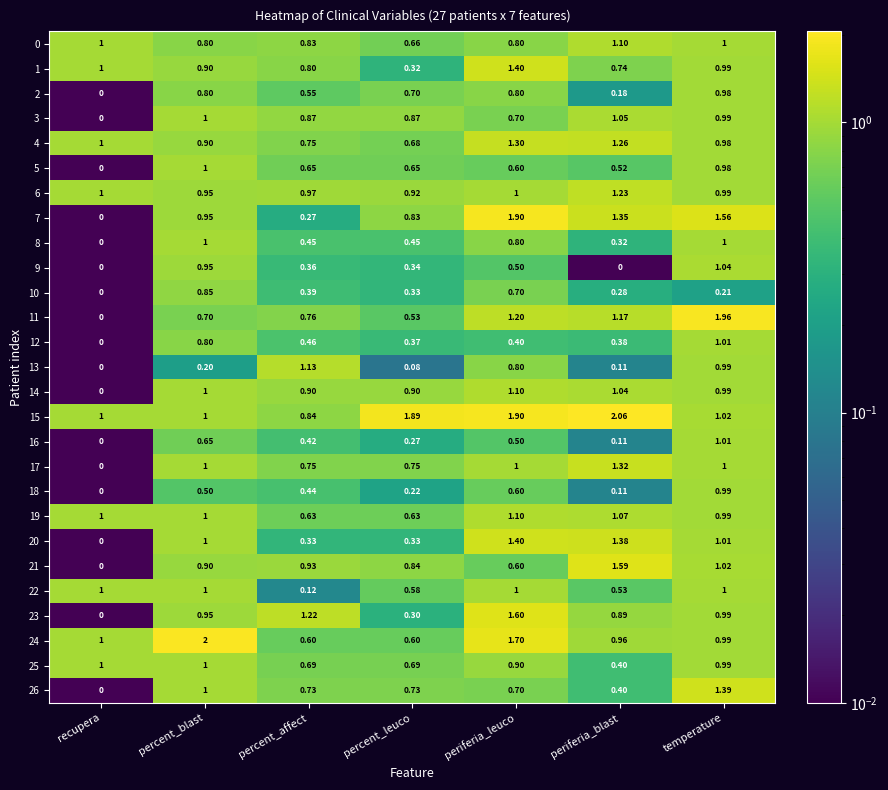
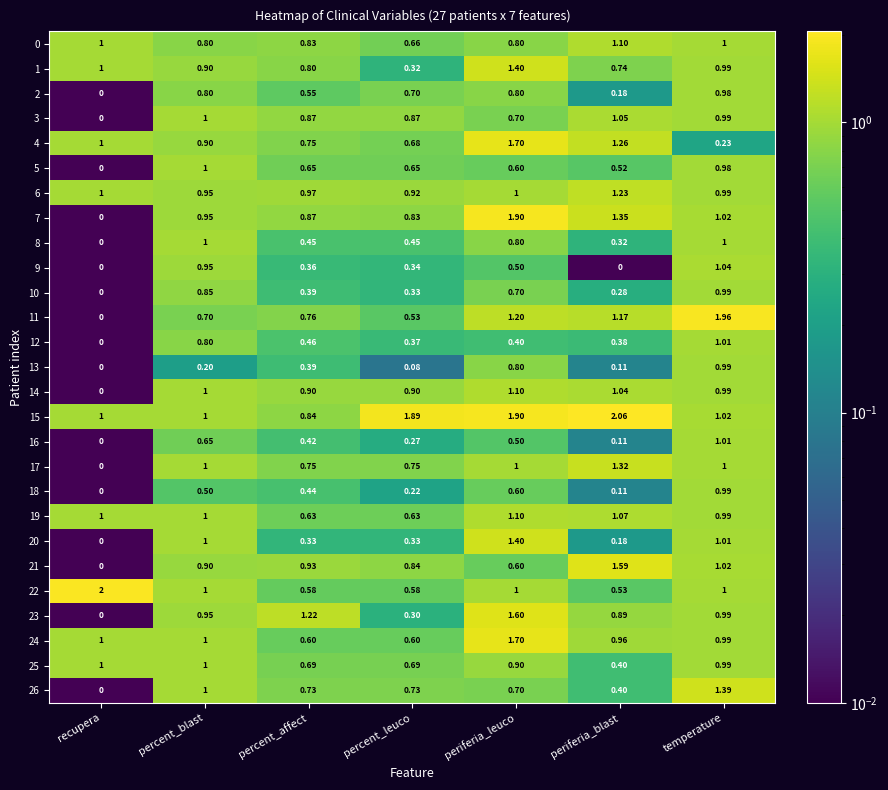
  {
    "0": {
      "recupera": 1,
      "percent_blast": 0.80,
      "percent_affect": 0.83,
      "percent_leuco": 0.66,
      "periferia_leuco": 0.80,
      "periferia_blast": 1.10,
      "temperature": 1
    },
    "1": {
      "recupera": 1,
      "percent_blast": 0.90,
      "percent_affect": 0.80,
      "percent_leuco": 0.32,
      "periferia_leuco": 1.40,
      "periferia_blast": 0.74,
      "temperature": 0.99
    },
    "2": {
      "recupera": 0,
      "percent_blast": 0.80,
      "percent_affect": 0.55,
      "percent_leuco": 0.70,
      "periferia_leuco": 0.80,
      "periferia_blast": 0.18,
      "temperature": 0.98
    },
    "3": {
      "recupera": 0,
      "percent_blast": 1,
      "percent_affect": 0.87,
      "percent_leuco": 0.87,
      "periferia_leuco": 0.70,
      "periferia_blast": 1.05,
      "temperature": 0.99
    },
    "4": {
      "recupera": 1,
      "percent_blast": 0.90,
      "percent_affect": 0.75,
      "percent_leuco": 0.68,
-     "periferia_leuco": 1.30,
+     "periferia_leuco": 1.70,
      "periferia_blast": 1.26,
-     "temperature": 0.98
+     "temperature": 0.23
    },
    "5": {
      "recupera": 0,
      "percent_blast": 1,
      "percent_affect": 0.65,
      "percent_leuco": 0.65,
      "periferia_leuco": 0.60,
      "periferia_blast": 0.52,
      "temperature": 0.98
    },
    "6": {
      "recupera": 1,
      "percent_blast": 0.95,
      "percent_affect": 0.97,
      "percent_leuco": 0.92,
      "periferia_leuco": 1,
      "periferia_blast": 1.23,
      "temperature": 0.99
    },
    "7": {
      "recupera": 0,
      "percent_blast": 0.95,
-     "percent_affect": 0.27,
+     "percent_affect": 0.87,
      "percent_leuco": 0.83,
      "periferia_leuco": 1.90,
      "periferia_blast": 1.35,
-     "temperature": 1.56
+     "temperature": 1.02
    },
    "8": {
      "recupera": 0,
      "percent_blast": 1,
      "percent_affect": 0.45,
      "percent_leuco": 0.45,
      "periferia_leuco": 0.80,
      "periferia_blast": 0.32,
      "temperature": 1
    },
    "9": {
      "recupera": 0,
      "percent_blast": 0.95,
      "percent_affect": 0.36,
      "percent_leuco": 0.34,
      "periferia_leuco": 0.50,
      "periferia_blast": 0,
      "temperature": 1.04
    },
    "10": {
      "recupera": 0,
      "percent_blast": 0.85,
      "percent_affect": 0.39,
      "percent_leuco": 0.33,
      "periferia_leuco": 0.70,
      "periferia_blast": 0.28,
-     "temperature": 0.21
+     "temperature": 0.99
    },
    "11": {
      "recupera": 0,
      "percent_blast": 0.70,
      "percent_affect": 0.76,
      "percent_leuco": 0.53,
      "periferia_leuco": 1.20,
      "periferia_blast": 1.17,
      "temperature": 1.96
    },
    "12": {
      "recupera": 0,
      "percent_blast": 0.80,
      "percent_affect": 0.46,
      "percent_leuco": 0.37,
      "periferia_leuco": 0.40,
      "periferia_blast": 0.38,
      "temperature": 1.01
    },
    "13": {
      "recupera": 0,
      "percent_blast": 0.20,
-     "percent_affect": 1.13,
+     "percent_affect": 0.39,
      "percent_leuco": 0.08,
      "periferia_leuco": 0.80,
      "periferia_blast": 0.11,
      "temperature": 0.99
    },
    "14": {
      "recupera": 0,
      "percent_blast": 1,
      "percent_affect": 0.90,
      "percent_leuco": 0.90,
      "periferia_leuco": 1.10,
      "periferia_blast": 1.04,
      "temperature": 0.99
    },
    "15": {
      "recupera": 1,
      "percent_blast": 1,
      "percent_affect": 0.84,
      "percent_leuco": 1.89,
      "periferia_leuco": 1.90,
      "periferia_blast": 2.06,
      "temperature": 1.02
    },
    "16": {
      "recupera": 0,
      "percent_blast": 0.65,
      "percent_affect": 0.42,
      "percent_leuco": 0.27,
      "periferia_leuco": 0.50,
      "periferia_blast": 0.11,
      "temperature": 1.01
    },
    "17": {
      "recupera": 0,
      "percent_blast": 1,
      "percent_affect": 0.75,
      "percent_leuco": 0.75,
      "periferia_leuco": 1,
      "periferia_blast": 1.32,
      "temperature": 1
    },
    "18": {
      "recupera": 0,
      "percent_blast": 0.50,
      "percent_affect": 0.44,
      "percent_leuco": 0.22,
      "periferia_leuco": 0.60,
      "periferia_blast": 0.11,
      "temperature": 0.99
    },
    "19": {
      "recupera": 1,
      "percent_blast": 1,
      "percent_affect": 0.63,
      "percent_leuco": 0.63,
      "periferia_leuco": 1.10,
      "periferia_blast": 1.07,
      "temperature": 0.99
    },
    "20": {
      "recupera": 0,
      "percent_blast": 1,
      "percent_affect": 0.33,
      "percent_leuco": 0.33,
      "periferia_leuco": 1.40,
-     "periferia_blast": 1.38,
+     "periferia_blast": 0.18,
      "temperature": 1.01
    },
    "21": {
      "recupera": 0,
      "percent_blast": 0.90,
      "percent_affect": 0.93,
      "percent_leuco": 0.84,
      "periferia_leuco": 0.60,
      "periferia_blast": 1.59,
      "temperature": 1.02
    },
    "22": {
-     "recupera": 1,
+     "recupera": 2,
      "percent_blast": 1,
-     "percent_affect": 0.12,
+     "percent_affect": 0.58,
      "percent_leuco": 0.58,
      "periferia_leuco": 1,
      "periferia_blast": 0.53,
      "temperature": 1
    },
    "23": {
      "recupera": 0,
      "percent_blast": 0.95,
      "percent_affect": 1.22,
      "percent_leuco": 0.30,
      "periferia_leuco": 1.60,
      "periferia_blast": 0.89,
      "temperature": 0.99
    },
    "24": {
      "recupera": 1,
-     "percent_blast": 2,
+     "percent_blast": 1,
      "percent_affect": 0.60,
      "percent_leuco": 0.60,
      "periferia_leuco": 1.70,
      "periferia_blast": 0.96,
      "temperature": 0.99
    },
    "25": {
      "recupera": 1,
      "percent_blast": 1,
      "percent_affect": 0.69,
      "percent_leuco": 0.69,
      "periferia_leuco": 0.90,
      "periferia_blast": 0.40,
      "temperature": 0.99
    },
    "26": {
      "recupera": 0,
      "percent_blast": 1,
      "percent_affect": 0.73,
      "percent_leuco": 0.73,
      "periferia_leuco": 0.70,
      "periferia_blast": 0.40,
      "temperature": 1.39
    }
  }
